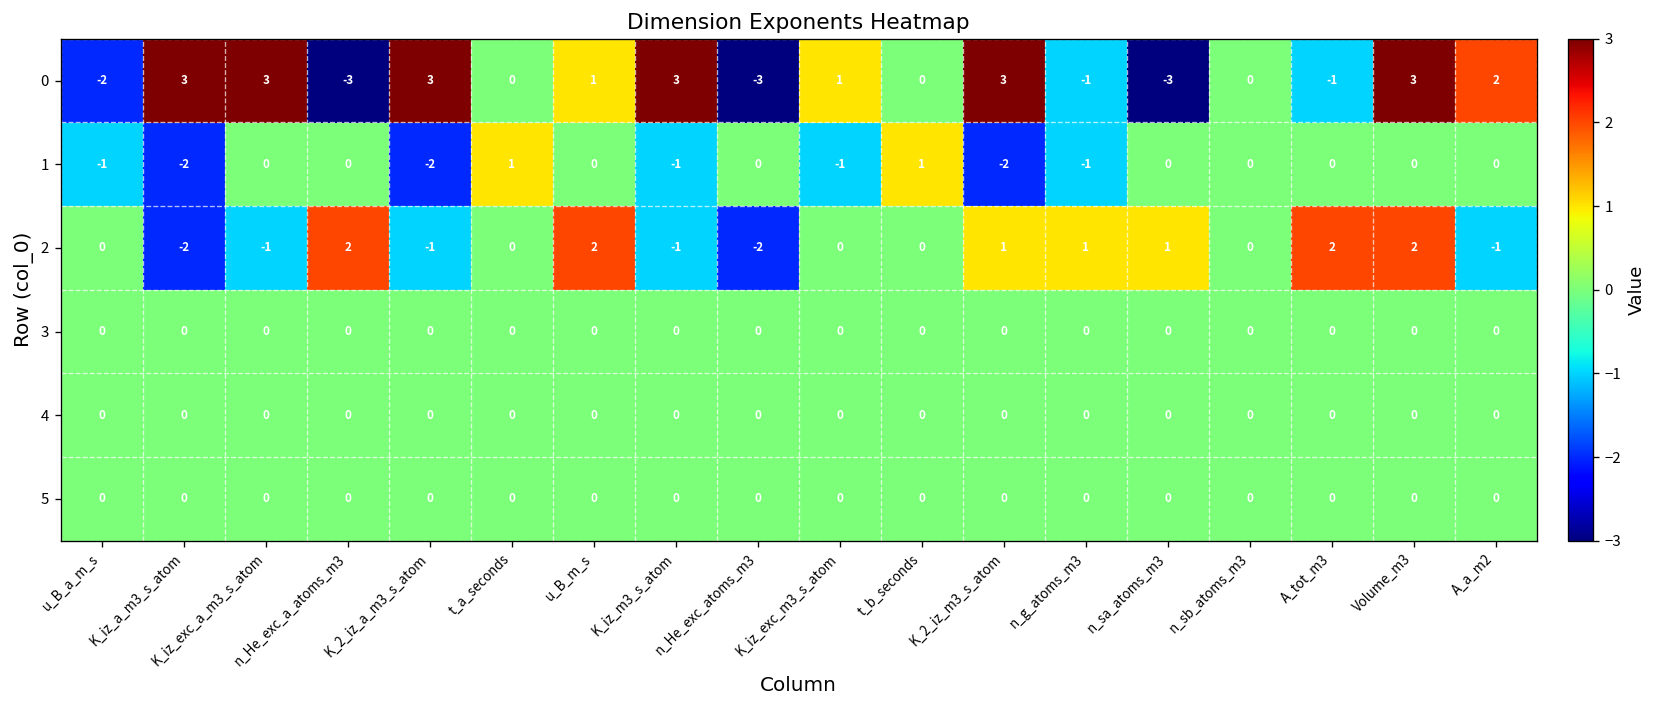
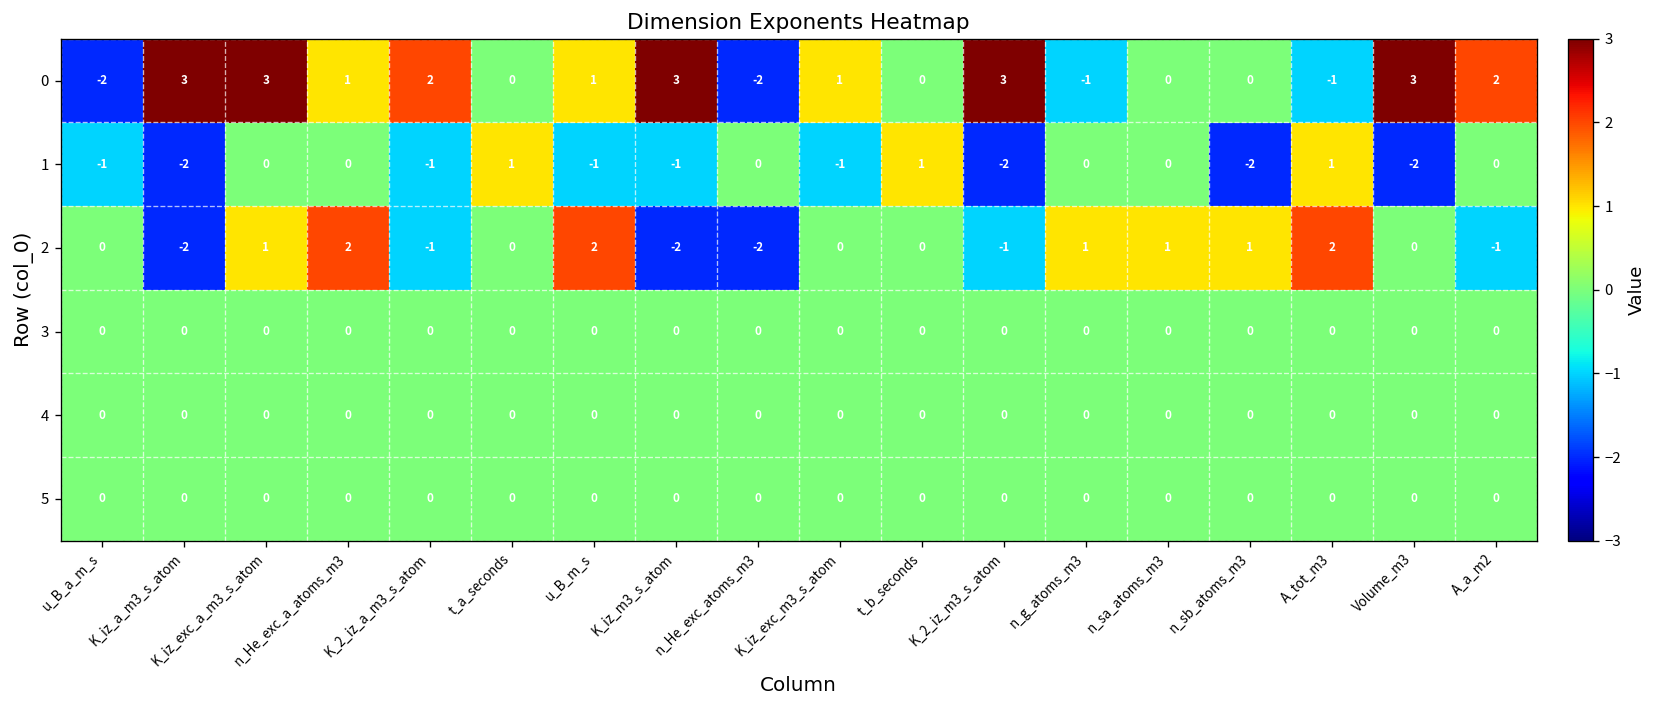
  {
    "0": {
      "u_B_a_m_s": -2,
      "K_iz_a_m3_s_atom": 3,
      "K_iz_exc_a_m3_s_atom": 3,
-     "n_He_exc_a_atoms_m3": -3,
-     "K_2_iz_a_m3_s_atom": 3,
+     "n_He_exc_a_atoms_m3": 1,
+     "K_2_iz_a_m3_s_atom": 2,
      "t_a_seconds": 0,
      "u_B_m_s": 1,
      "K_iz_m3_s_atom": 3,
-     "n_He_exc_atoms_m3": -3,
+     "n_He_exc_atoms_m3": -2,
      "K_iz_exc_m3_s_atom": 1,
      "t_b_seconds": 0,
      "K_2_iz_m3_s_atom": 3,
      "n_g_atoms_m3": -1,
-     "n_sa_atoms_m3": -3,
+     "n_sa_atoms_m3": 0,
      "n_sb_atoms_m3": 0,
      "A_tot_m3": -1,
      "Volume_m3": 3,
      "A_a_m2": 2
    },
    "1": {
      "u_B_a_m_s": -1,
      "K_iz_a_m3_s_atom": -2,
      "K_iz_exc_a_m3_s_atom": 0,
      "n_He_exc_a_atoms_m3": 0,
-     "K_2_iz_a_m3_s_atom": -2,
+     "K_2_iz_a_m3_s_atom": -1,
      "t_a_seconds": 1,
-     "u_B_m_s": 0,
+     "u_B_m_s": -1,
      "K_iz_m3_s_atom": -1,
      "n_He_exc_atoms_m3": 0,
      "K_iz_exc_m3_s_atom": -1,
      "t_b_seconds": 1,
      "K_2_iz_m3_s_atom": -2,
-     "n_g_atoms_m3": -1,
+     "n_g_atoms_m3": 0,
      "n_sa_atoms_m3": 0,
-     "n_sb_atoms_m3": 0,
-     "A_tot_m3": 0,
-     "Volume_m3": 0,
+     "n_sb_atoms_m3": -2,
+     "A_tot_m3": 1,
+     "Volume_m3": -2,
      "A_a_m2": 0
    },
    "2": {
      "u_B_a_m_s": 0,
      "K_iz_a_m3_s_atom": -2,
-     "K_iz_exc_a_m3_s_atom": -1,
+     "K_iz_exc_a_m3_s_atom": 1,
      "n_He_exc_a_atoms_m3": 2,
      "K_2_iz_a_m3_s_atom": -1,
      "t_a_seconds": 0,
      "u_B_m_s": 2,
-     "K_iz_m3_s_atom": -1,
+     "K_iz_m3_s_atom": -2,
      "n_He_exc_atoms_m3": -2,
      "K_iz_exc_m3_s_atom": 0,
      "t_b_seconds": 0,
-     "K_2_iz_m3_s_atom": 1,
+     "K_2_iz_m3_s_atom": -1,
      "n_g_atoms_m3": 1,
      "n_sa_atoms_m3": 1,
-     "n_sb_atoms_m3": 0,
+     "n_sb_atoms_m3": 1,
      "A_tot_m3": 2,
-     "Volume_m3": 2,
+     "Volume_m3": 0,
      "A_a_m2": -1
    },
    "3": {
      "u_B_a_m_s": 0,
      "K_iz_a_m3_s_atom": 0,
      "K_iz_exc_a_m3_s_atom": 0,
      "n_He_exc_a_atoms_m3": 0,
      "K_2_iz_a_m3_s_atom": 0,
      "t_a_seconds": 0,
      "u_B_m_s": 0,
      "K_iz_m3_s_atom": 0,
      "n_He_exc_atoms_m3": 0,
      "K_iz_exc_m3_s_atom": 0,
      "t_b_seconds": 0,
      "K_2_iz_m3_s_atom": 0,
      "n_g_atoms_m3": 0,
      "n_sa_atoms_m3": 0,
      "n_sb_atoms_m3": 0,
      "A_tot_m3": 0,
      "Volume_m3": 0,
      "A_a_m2": 0
    },
    "4": {
      "u_B_a_m_s": 0,
      "K_iz_a_m3_s_atom": 0,
      "K_iz_exc_a_m3_s_atom": 0,
      "n_He_exc_a_atoms_m3": 0,
      "K_2_iz_a_m3_s_atom": 0,
      "t_a_seconds": 0,
      "u_B_m_s": 0,
      "K_iz_m3_s_atom": 0,
      "n_He_exc_atoms_m3": 0,
      "K_iz_exc_m3_s_atom": 0,
      "t_b_seconds": 0,
      "K_2_iz_m3_s_atom": 0,
      "n_g_atoms_m3": 0,
      "n_sa_atoms_m3": 0,
      "n_sb_atoms_m3": 0,
      "A_tot_m3": 0,
      "Volume_m3": 0,
      "A_a_m2": 0
    },
    "5": {
      "u_B_a_m_s": 0,
      "K_iz_a_m3_s_atom": 0,
      "K_iz_exc_a_m3_s_atom": 0,
      "n_He_exc_a_atoms_m3": 0,
      "K_2_iz_a_m3_s_atom": 0,
      "t_a_seconds": 0,
      "u_B_m_s": 0,
      "K_iz_m3_s_atom": 0,
      "n_He_exc_atoms_m3": 0,
      "K_iz_exc_m3_s_atom": 0,
      "t_b_seconds": 0,
      "K_2_iz_m3_s_atom": 0,
      "n_g_atoms_m3": 0,
      "n_sa_atoms_m3": 0,
      "n_sb_atoms_m3": 0,
      "A_tot_m3": 0,
      "Volume_m3": 0,
      "A_a_m2": 0
    }
  }
